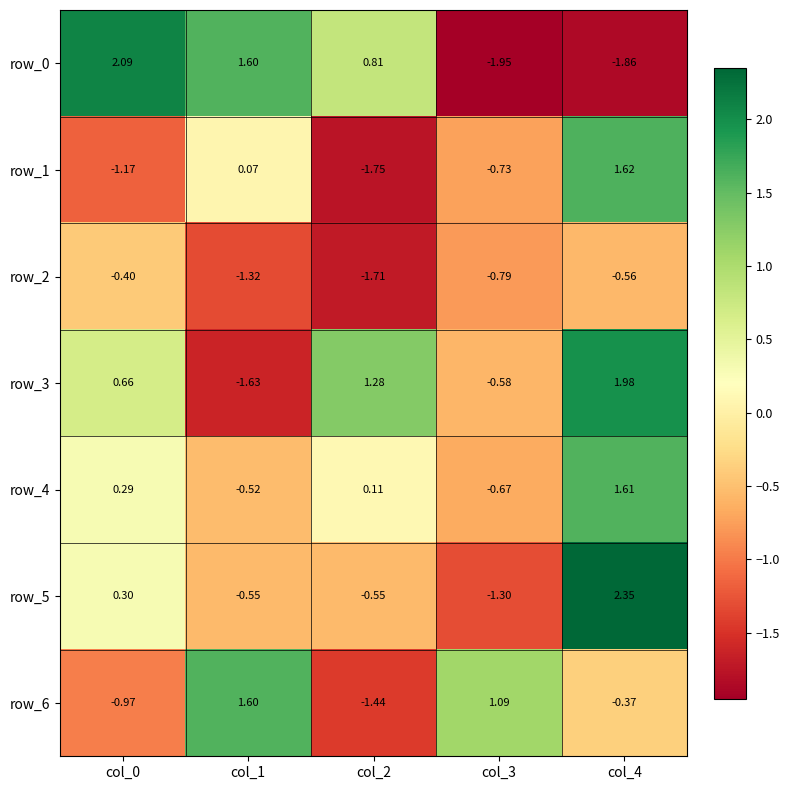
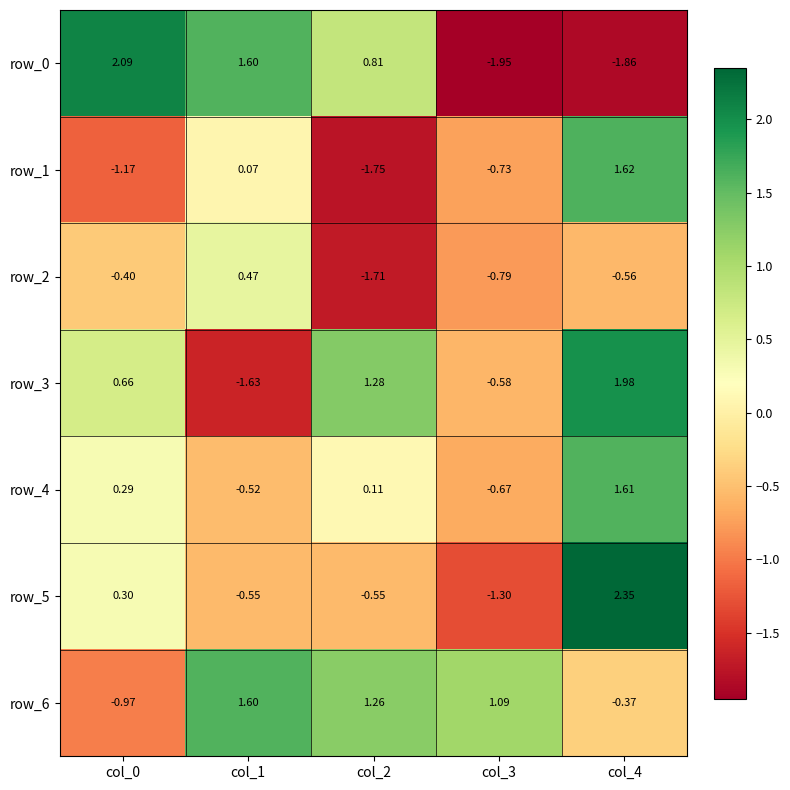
  {
    "row_0": {
      "col_0": 2.09,
      "col_1": 1.60,
      "col_2": 0.81,
      "col_3": -1.95,
      "col_4": -1.86
    },
    "row_1": {
      "col_0": -1.17,
      "col_1": 0.07,
      "col_2": -1.75,
      "col_3": -0.73,
      "col_4": 1.62
    },
    "row_2": {
      "col_0": -0.40,
-     "col_1": -1.32,
+     "col_1": 0.47,
      "col_2": -1.71,
      "col_3": -0.79,
      "col_4": -0.56
    },
    "row_3": {
      "col_0": 0.66,
      "col_1": -1.63,
      "col_2": 1.28,
      "col_3": -0.58,
      "col_4": 1.98
    },
    "row_4": {
      "col_0": 0.29,
      "col_1": -0.52,
      "col_2": 0.11,
      "col_3": -0.67,
      "col_4": 1.61
    },
    "row_5": {
      "col_0": 0.30,
      "col_1": -0.55,
      "col_2": -0.55,
      "col_3": -1.30,
      "col_4": 2.35
    },
    "row_6": {
      "col_0": -0.97,
      "col_1": 1.60,
-     "col_2": -1.44,
+     "col_2": 1.26,
      "col_3": 1.09,
      "col_4": -0.37
    }
  }
